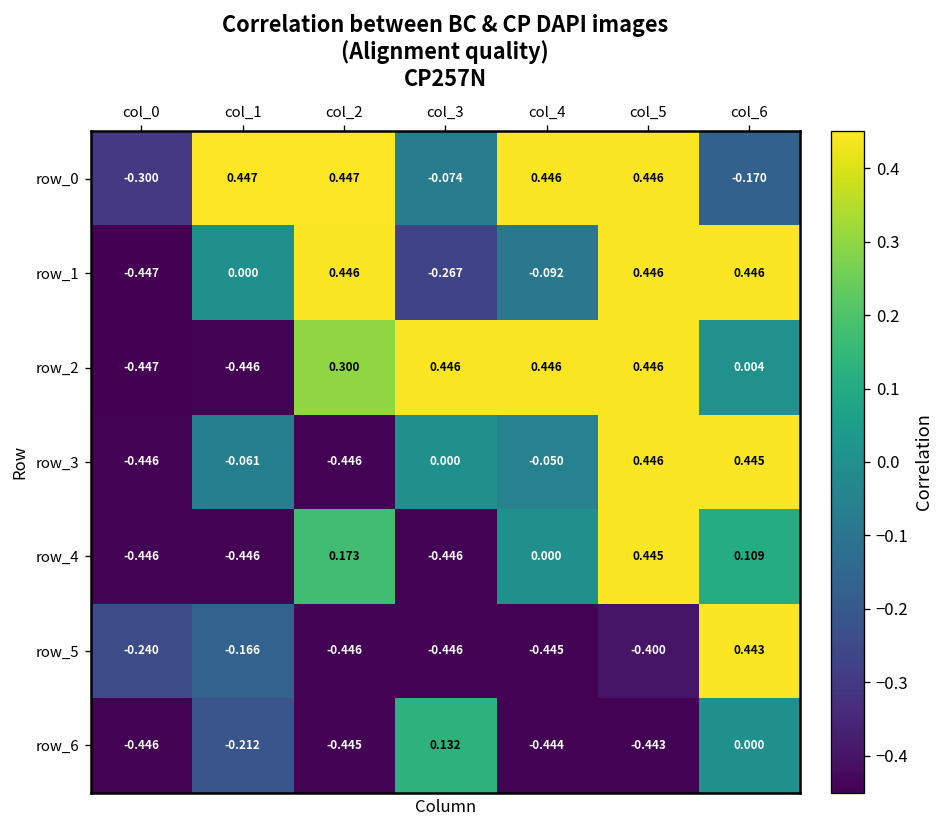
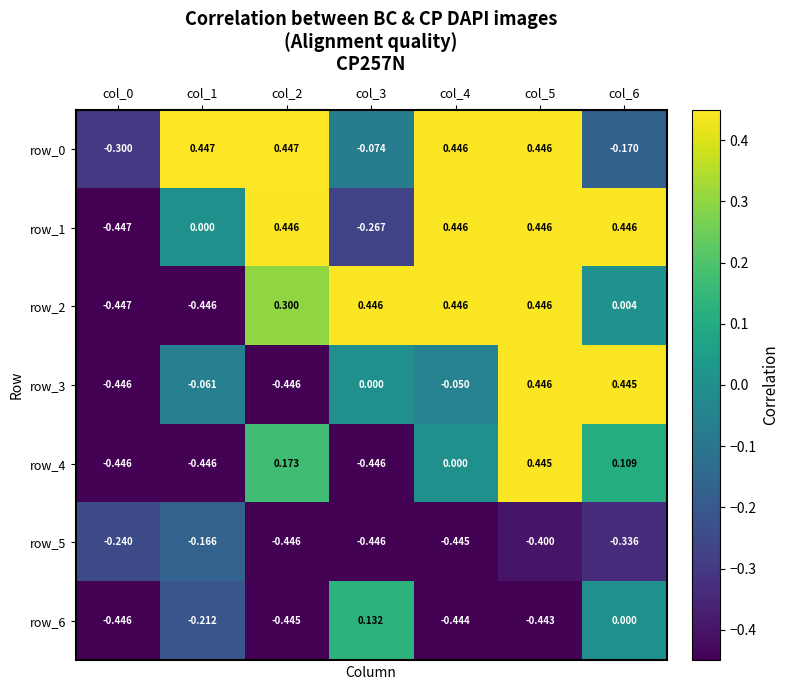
  {
    "row_0": {
      "col_0": -0.300,
      "col_1": 0.447,
      "col_2": 0.447,
      "col_3": -0.074,
      "col_4": 0.446,
      "col_5": 0.446,
      "col_6": -0.170
    },
    "row_1": {
      "col_0": -0.447,
      "col_1": 0.000,
      "col_2": 0.446,
      "col_3": -0.267,
-     "col_4": -0.092,
+     "col_4": 0.446,
      "col_5": 0.446,
      "col_6": 0.446
    },
    "row_2": {
      "col_0": -0.447,
      "col_1": -0.446,
      "col_2": 0.300,
      "col_3": 0.446,
      "col_4": 0.446,
      "col_5": 0.446,
      "col_6": 0.004
    },
    "row_3": {
      "col_0": -0.446,
      "col_1": -0.061,
      "col_2": -0.446,
      "col_3": 0.000,
      "col_4": -0.050,
      "col_5": 0.446,
      "col_6": 0.445
    },
    "row_4": {
      "col_0": -0.446,
      "col_1": -0.446,
      "col_2": 0.173,
      "col_3": -0.446,
      "col_4": 0.000,
      "col_5": 0.445,
      "col_6": 0.109
    },
    "row_5": {
      "col_0": -0.240,
      "col_1": -0.166,
      "col_2": -0.446,
      "col_3": -0.446,
      "col_4": -0.445,
      "col_5": -0.400,
-     "col_6": 0.443
+     "col_6": -0.336
    },
    "row_6": {
      "col_0": -0.446,
      "col_1": -0.212,
      "col_2": -0.445,
      "col_3": 0.132,
      "col_4": -0.444,
      "col_5": -0.443,
      "col_6": 0.000
    }
  }
